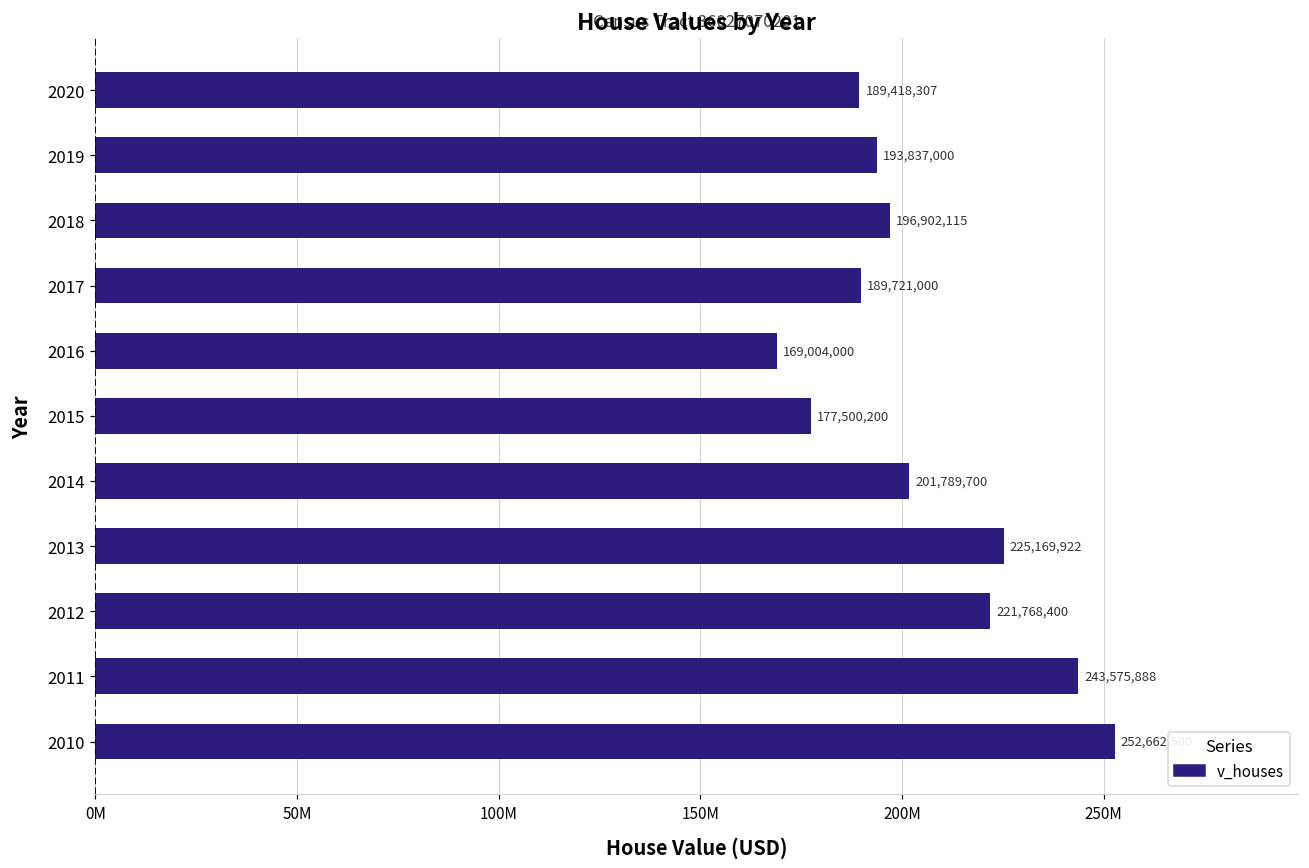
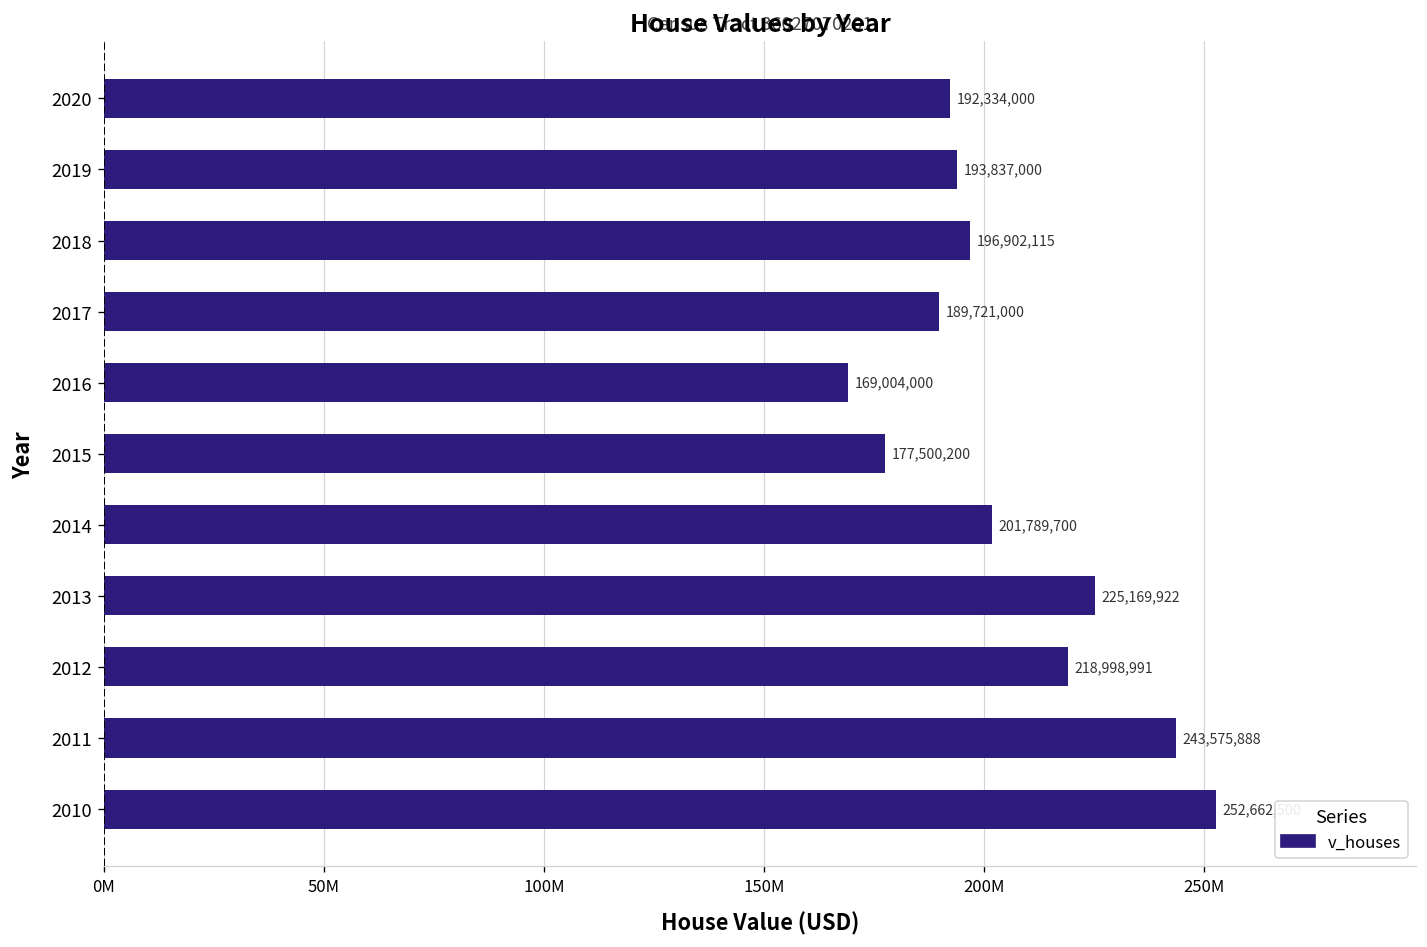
  {
-   "2020": "189,418,307",
+   "2020": "192,334,000",
    "2019": "193,837,000",
    "2018": "196,902,115",
    "2017": "189,721,000",
    "2016": "169,004,000",
    "2015": "177,500,200",
    "2014": "201,789,700",
    "2013": "225,169,922",
-   "2012": "221,768,400",
+   "2012": "218,998,991",
    "2011": "243,575,888"
  }
